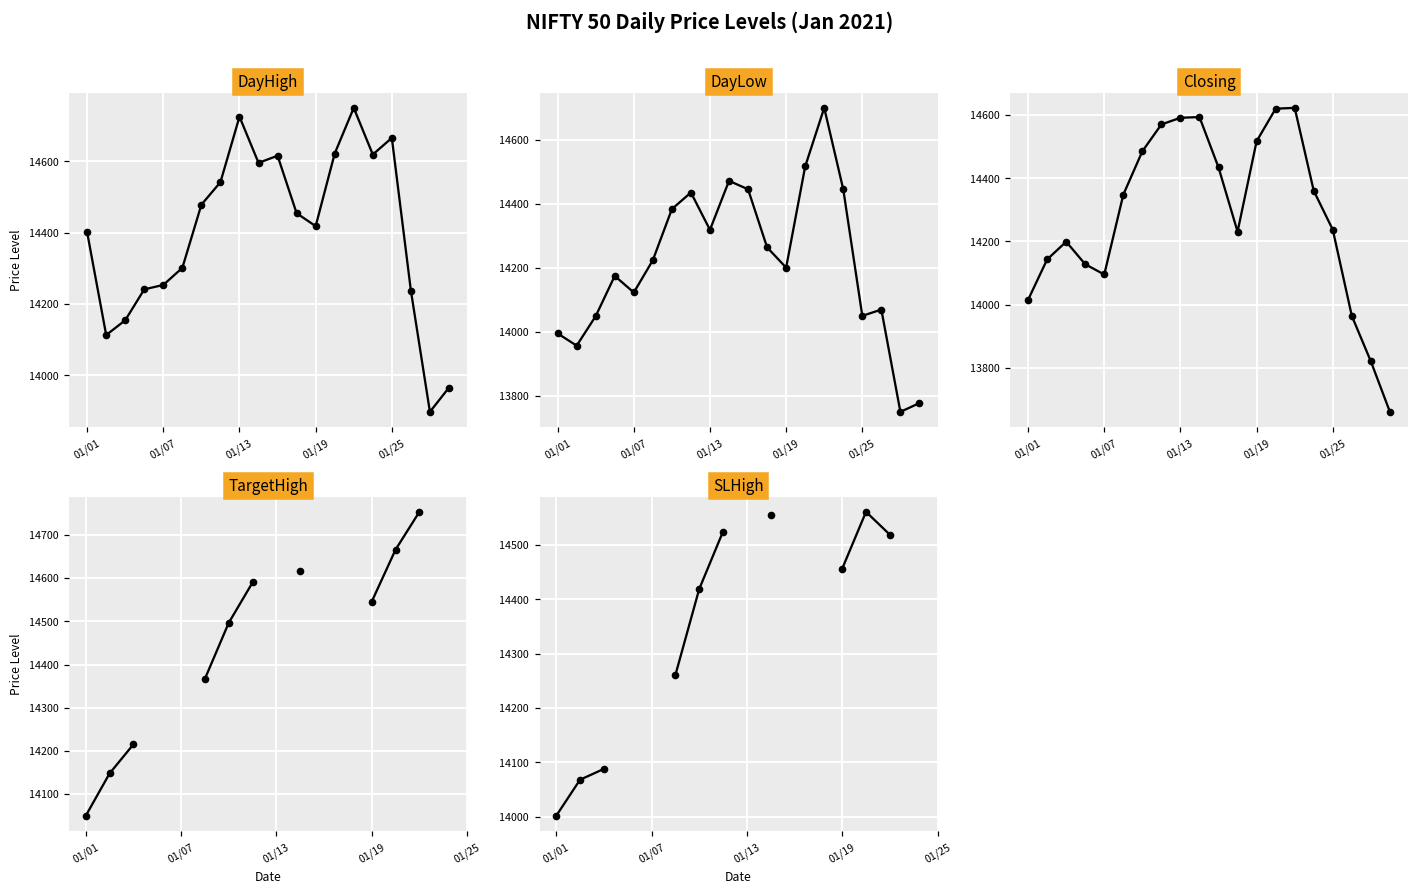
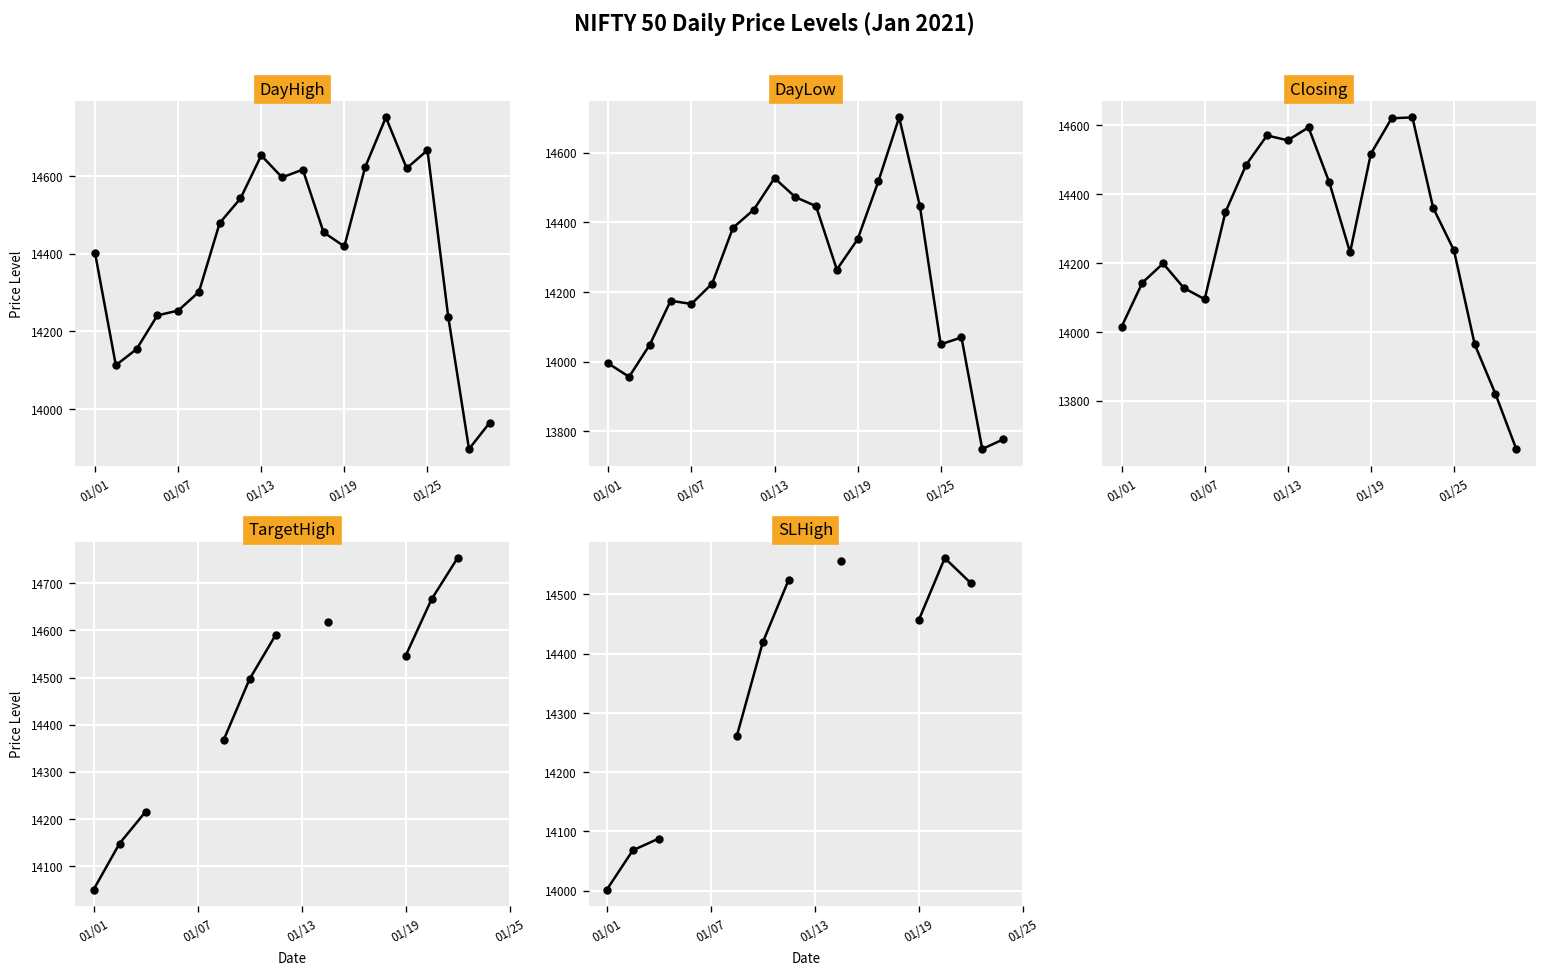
  {
    "DayHigh": {
      "01/01": 14400,
      "01/07": 14250,
-     "01/13": 14730,
+     "01/13": 14650,
      "01/19": 14420,
      "01/25": 14670
    },
    "DayLow": {
      "01/01": 13990,
-     "01/07": 14120,
-     "01/13": 14320,
-     "01/19": 14200,
+     "01/07": 14170,
+     "01/13": 14530,
+     "01/19": 14350,
      "01/25": 14050
    },
    "Closing": {
      "01/01": 14020,
      "01/07": 14100,
-     "01/13": 14590,
+     "01/13": 14560,
      "01/19": 14520,
      "01/25": 14240
    },
    "TargetHigh": {
      "01/01": 14050,
      "01/19": 14550
    },
    "SLHigh": {
      "01/01": 14000,
      "01/19": 14460
    }
  }
